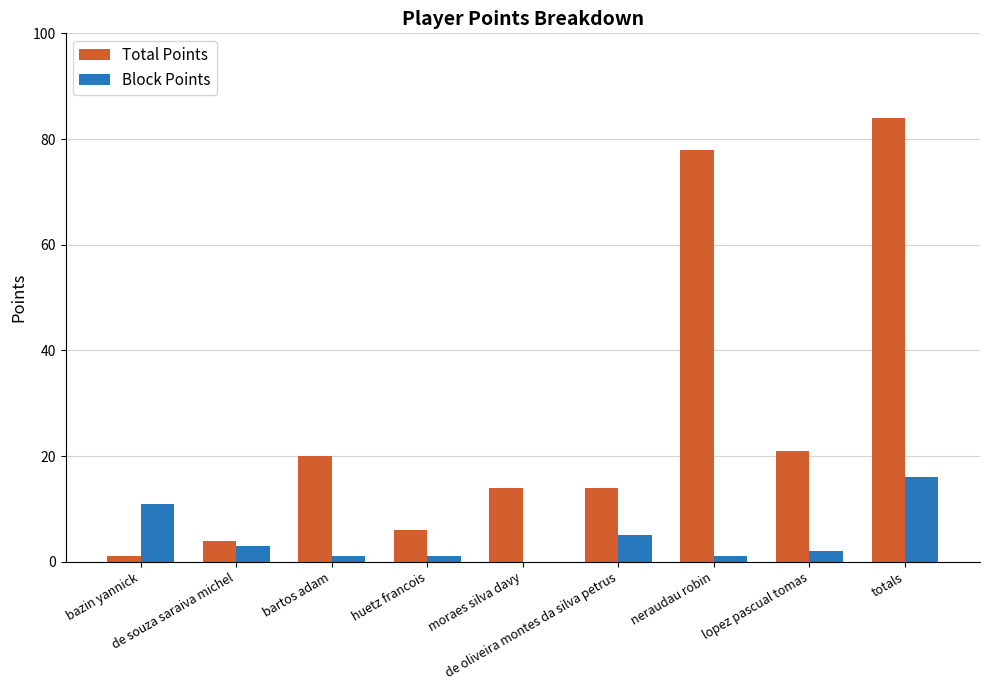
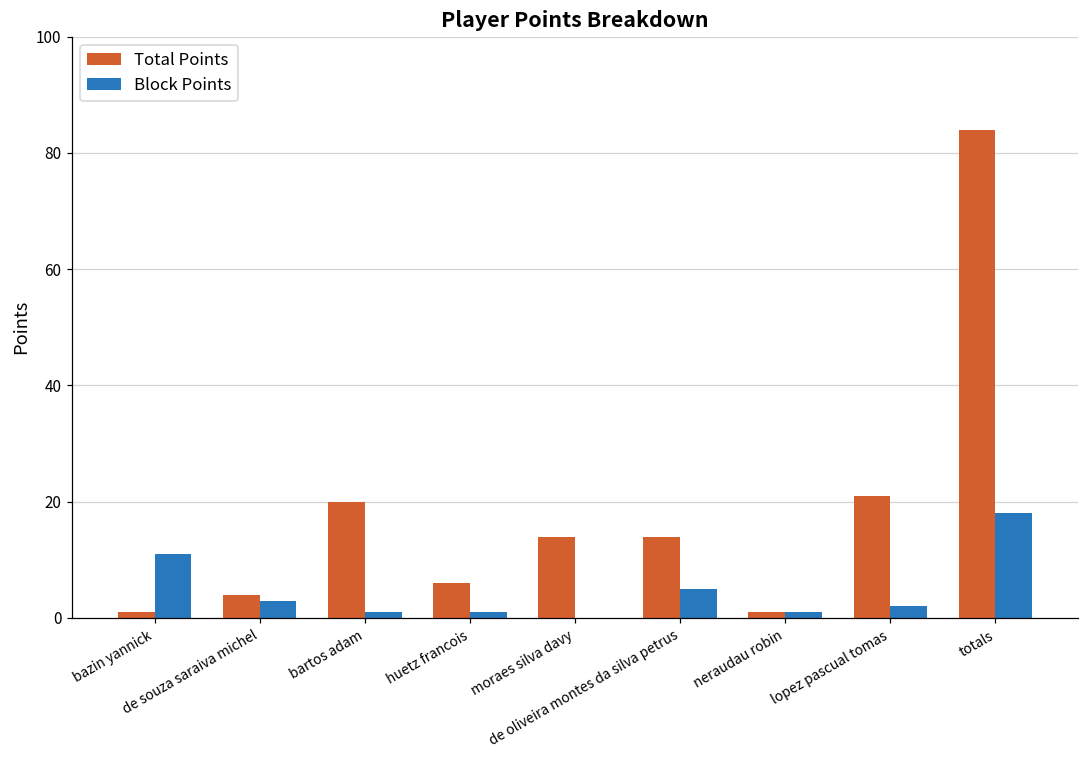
  {
    "Total Points": {
      "bazin yannick": 1,
      "de souza saraiva michel": 4,
      "bartos adam": 20,
      "huetz francois": 6,
      "moraes silva davy": 14,
      "de oliveira montes da silva petrus": 14,
-     "neraudau robin": 78,
+     "neraudau robin": 1,
      "lopez pascual tomas": 21,
      "totals": 84
    },
    "Block Points": {
      "bazin yannick": 11,
      "de souza saraiva michel": 3,
      "bartos adam": 1,
      "huetz francois": 1,
      "moraes silva davy": 0,
      "de oliveira montes da silva petrus": 5,
      "neraudau robin": 1,
      "lopez pascual tomas": 2,
-     "totals": 16
+     "totals": 18
    }
  }
